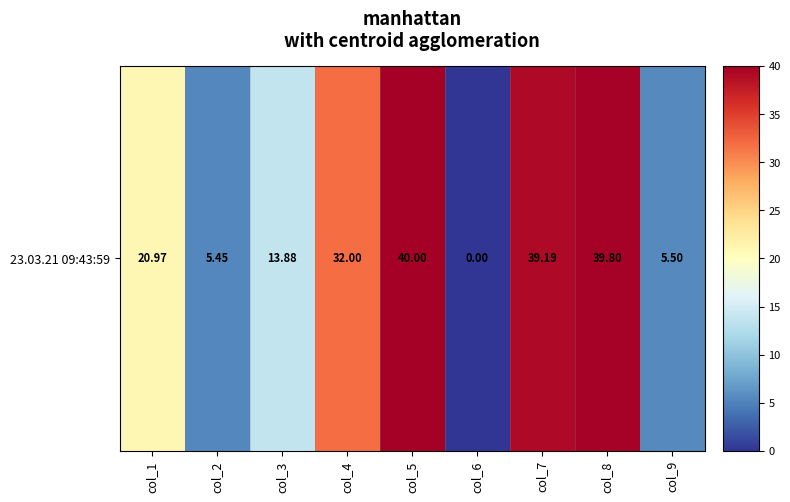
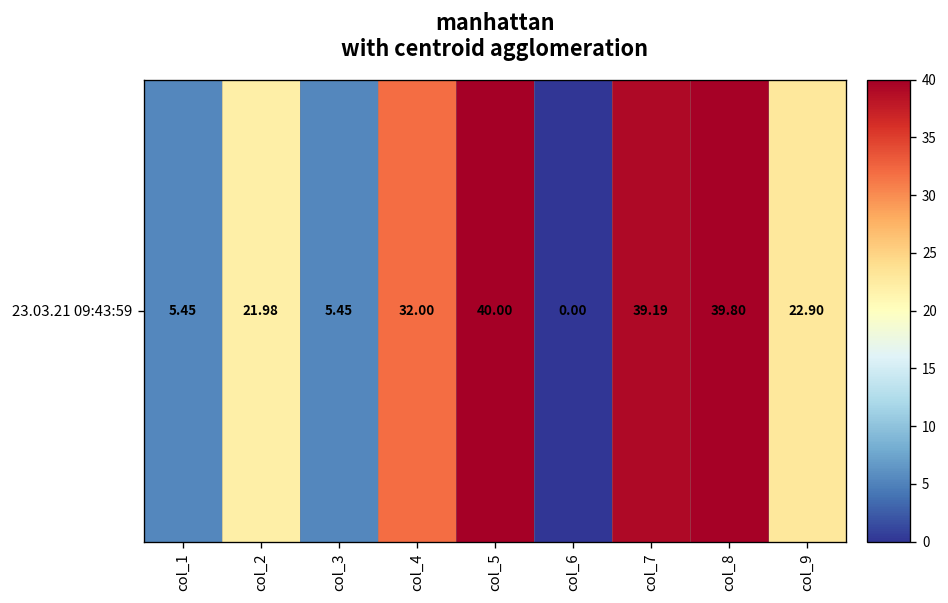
  {
    "23.03.21 09:43:59": {
-     "col_1": 20.97,
-     "col_2": 5.45,
-     "col_3": 13.88,
+     "col_1": 5.45,
+     "col_2": 21.98,
+     "col_3": 5.45,
      "col_4": 32.00,
      "col_5": 40.00,
      "col_6": 0.00,
      "col_7": 39.19,
      "col_8": 39.80,
-     "col_9": 5.50
+     "col_9": 22.90
    }
  }
